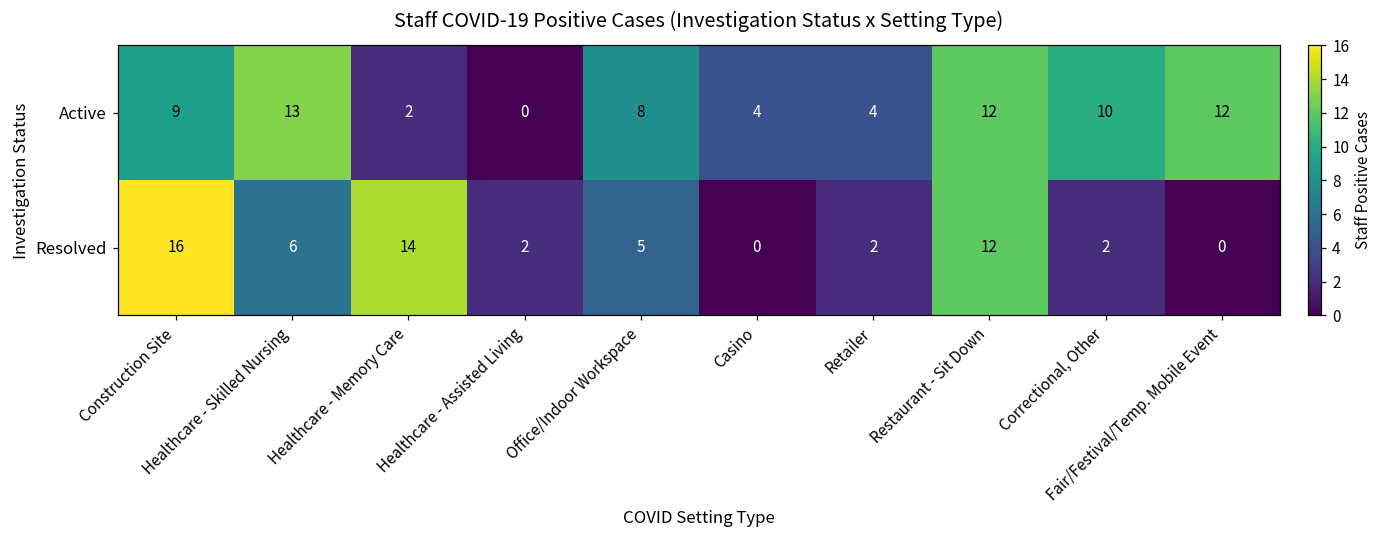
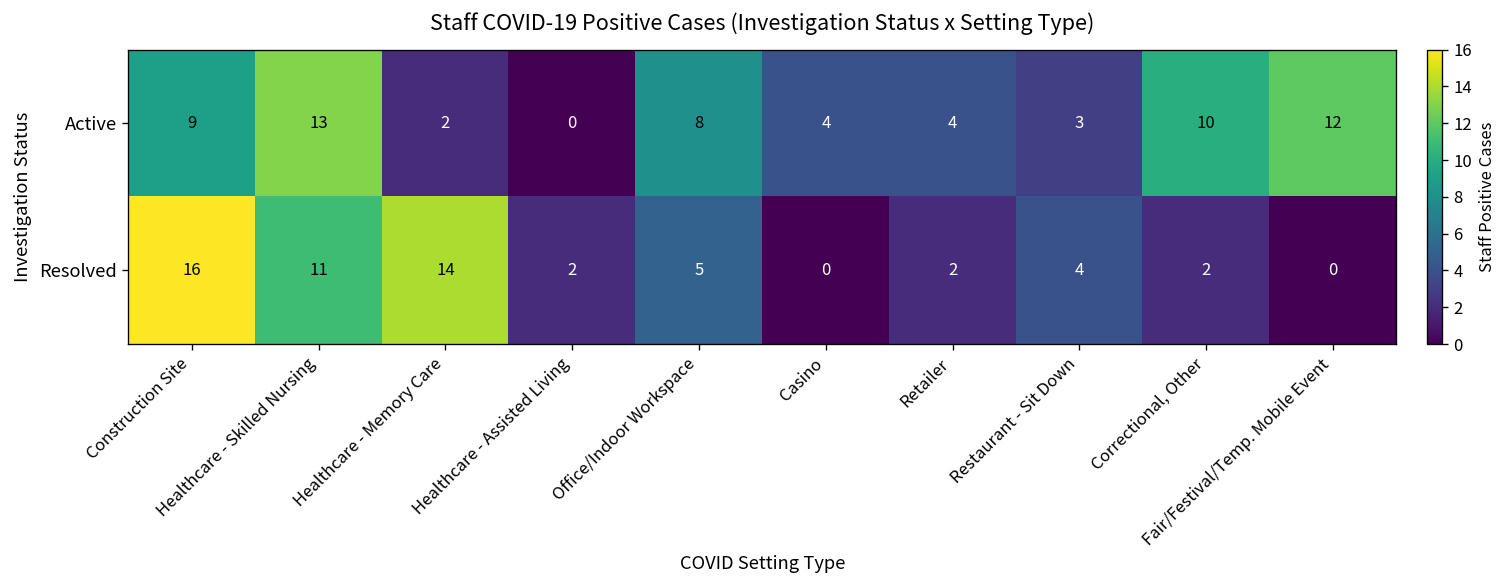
  {
    "Active": {
      "Construction Site": 9,
      "Healthcare - Skilled Nursing": 13,
      "Healthcare - Memory Care": 2,
      "Healthcare - Assisted Living": 0,
      "Office/Indoor Workspace": 8,
      "Casino": 4,
      "Retailer": 4,
-     "Restaurant - Sit Down": 12,
+     "Restaurant - Sit Down": 3,
      "Correctional, Other": 10,
      "Fair/Festival/Temp. Mobile Event": 12
    },
    "Resolved": {
      "Construction Site": 16,
-     "Healthcare - Skilled Nursing": 6,
+     "Healthcare - Skilled Nursing": 11,
      "Healthcare - Memory Care": 14,
      "Healthcare - Assisted Living": 2,
      "Office/Indoor Workspace": 5,
      "Casino": 0,
      "Retailer": 2,
-     "Restaurant - Sit Down": 12,
+     "Restaurant - Sit Down": 4,
      "Correctional, Other": 2,
      "Fair/Festival/Temp. Mobile Event": 0
    }
  }
